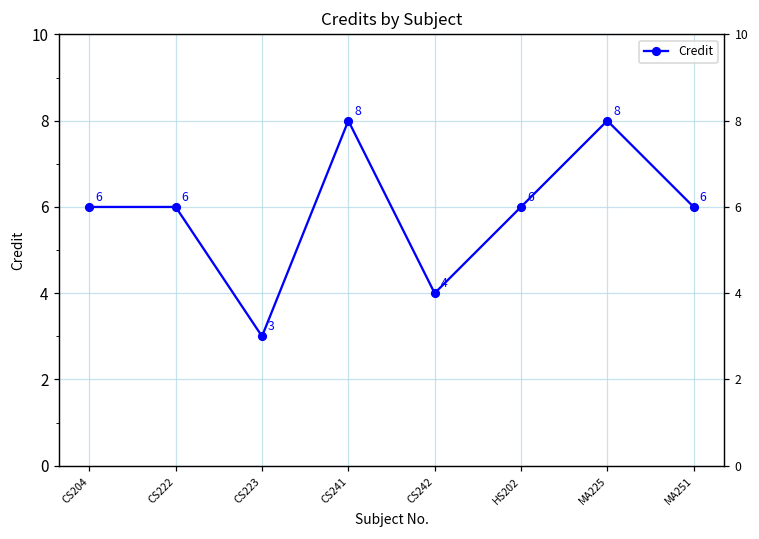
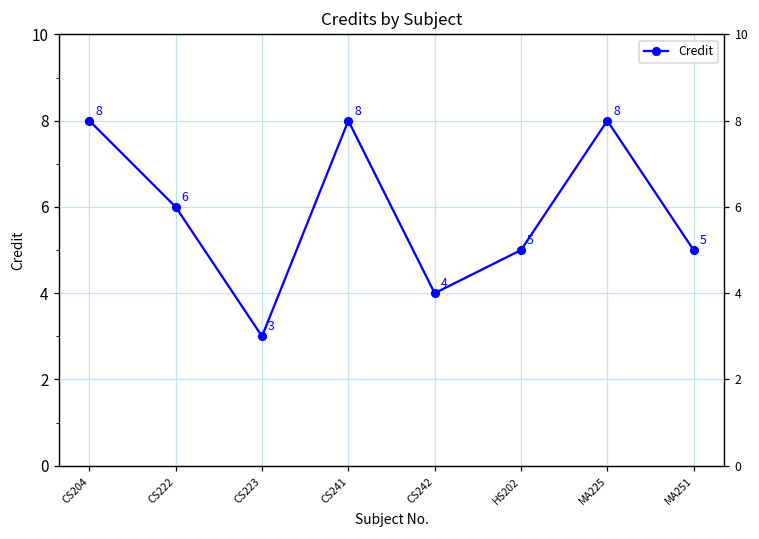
  {
-   "CS204": 6,
+   "CS204": 8,
    "CS222": 6,
    "CS223": 3,
    "CS241": 8,
    "CS242": 4,
-   "HS202": 6,
+   "HS202": 5,
    "MA225": 8,
-   "MA251": 6
+   "MA251": 5
  }
